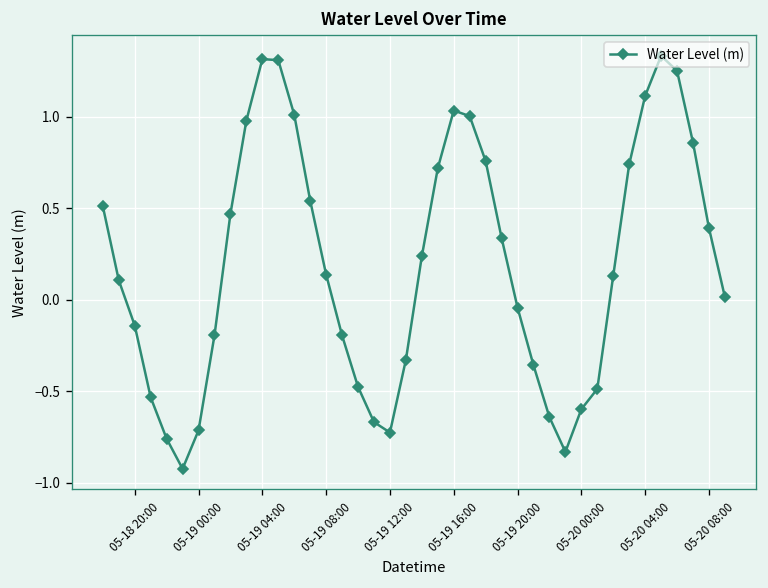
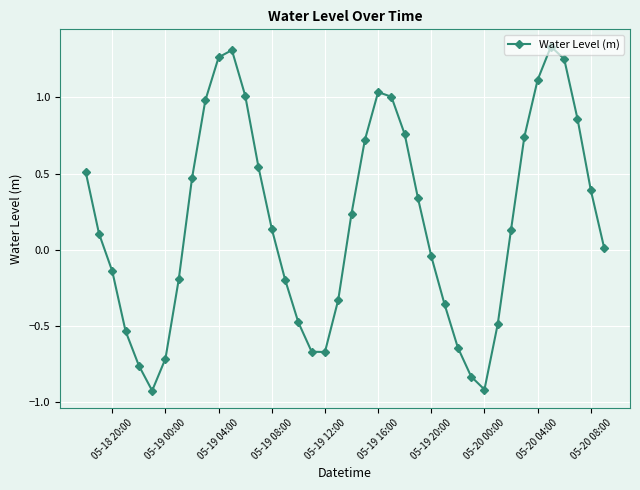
  {
    "05-18 20:00": -0.14,
    "05-19 00:00": -0.71,
-   "05-19 04:00": 1.32,
+   "05-19 04:00": 1.26,
    "05-19 08:00": 0.14,
-   "05-19 12:00": -0.72,
+   "05-19 12:00": -0.67,
    "05-19 16:00": 1.04,
    "05-19 20:00": -0.04,
-   "05-20 00:00": -0.60,
+   "05-20 00:00": -0.92,
    "05-20 04:00": 1.12,
    "05-20 08:00": 0.39
  }
